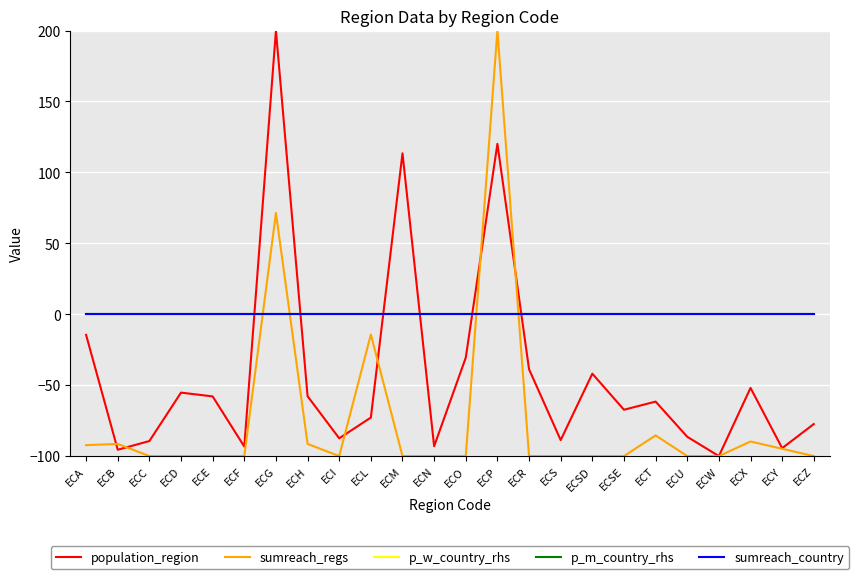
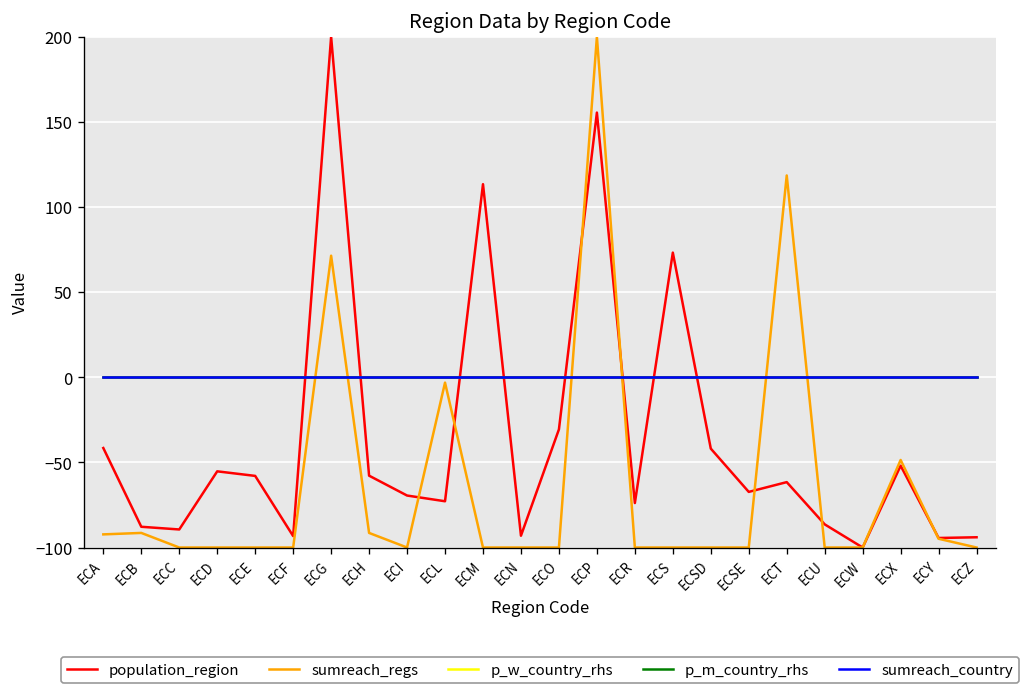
  {
    "population_region": {
-     "ECA": -15,
-     "ECB": -96,
+     "ECA": -42,
+     "ECB": -88,
      "ECC": -89,
      "ECD": -55,
      "ECE": -58,
      "ECF": -93,
      "ECG": 200,
      "ECH": -58,
-     "ECI": -87,
+     "ECI": -69,
      "ECL": -73,
      "ECM": 113,
      "ECN": -93,
      "ECO": -31,
-     "ECP": 120,
-     "ECR": -39,
-     "ECS": -89,
+     "ECP": 156,
+     "ECR": -74,
+     "ECS": 73,
      "ECSD": -42,
      "ECSE": -67,
      "ECT": -62,
      "ECU": -86,
      "ECX": -52,
-     "ECZ": -77
+     "ECZ": -94
    },
    "sumreach_regs": {
      "ECA": -92,
      "ECB": -91,
      "ECC": -100,
      "ECD": -100,
      "ECE": -100,
      "ECF": -100,
      "ECG": 71,
      "ECH": -91,
      "ECI": -100,
-     "ECL": -14,
+     "ECL": -3,
      "ECM": -100,
      "ECN": -100,
      "ECO": -100,
      "ECP": 200,
      "ECR": -100,
      "ECS": -100,
      "ECSD": -100,
      "ECSE": -100,
-     "ECT": -85,
+     "ECT": 119,
      "ECU": -100,
-     "ECX": -90,
+     "ECX": -49,
      "ECZ": -100
    },
    "sumreach_country": {
      "ECA": 0,
      "ECB": 0,
      "ECC": 0,
      "ECD": 0,
      "ECE": 0,
      "ECF": 0,
      "ECG": 0,
      "ECH": 0,
      "ECI": 0,
      "ECL": 0,
      "ECM": 0,
      "ECN": 0,
      "ECO": 0,
      "ECP": 0,
      "ECR": 0,
      "ECS": 0,
      "ECSD": 0,
      "ECSE": 0,
      "ECT": 0,
      "ECU": 0,
      "ECW": 0,
      "ECX": 0,
      "ECY": 0,
      "ECZ": 0
    }
  }
